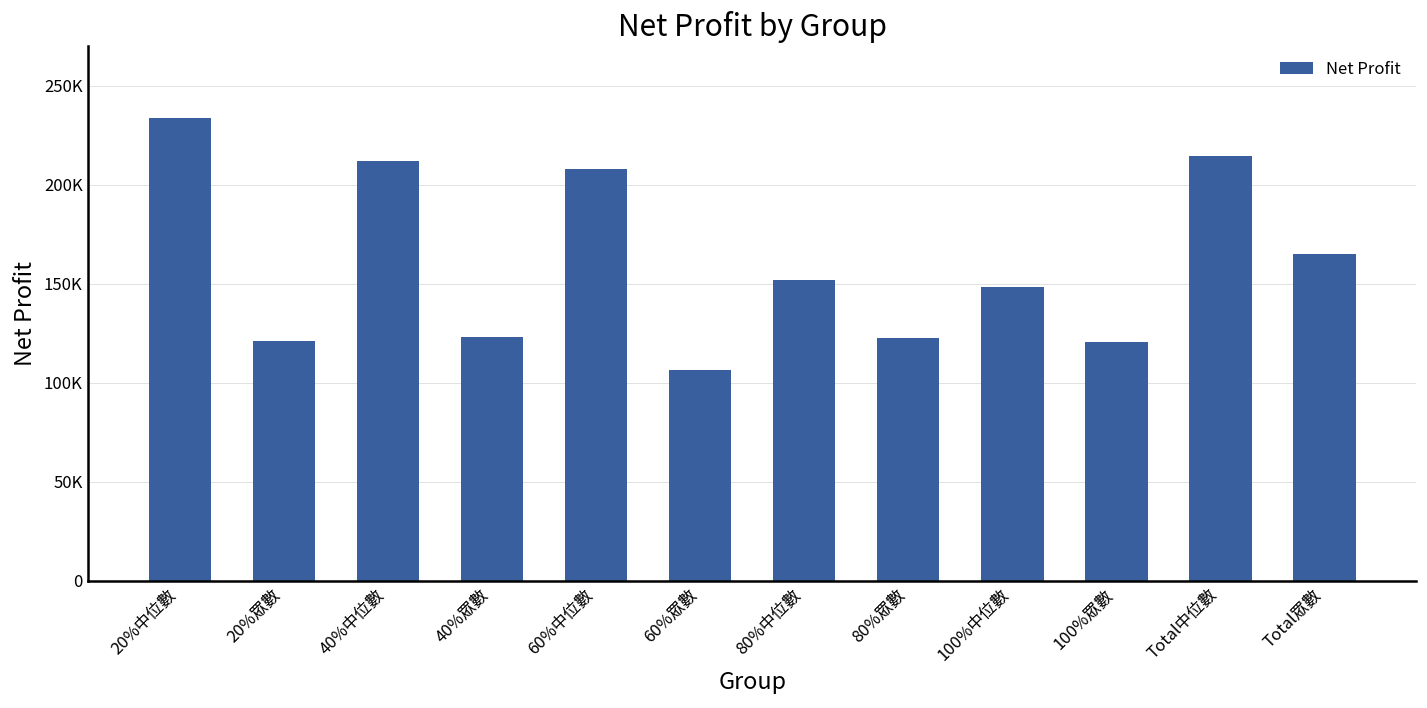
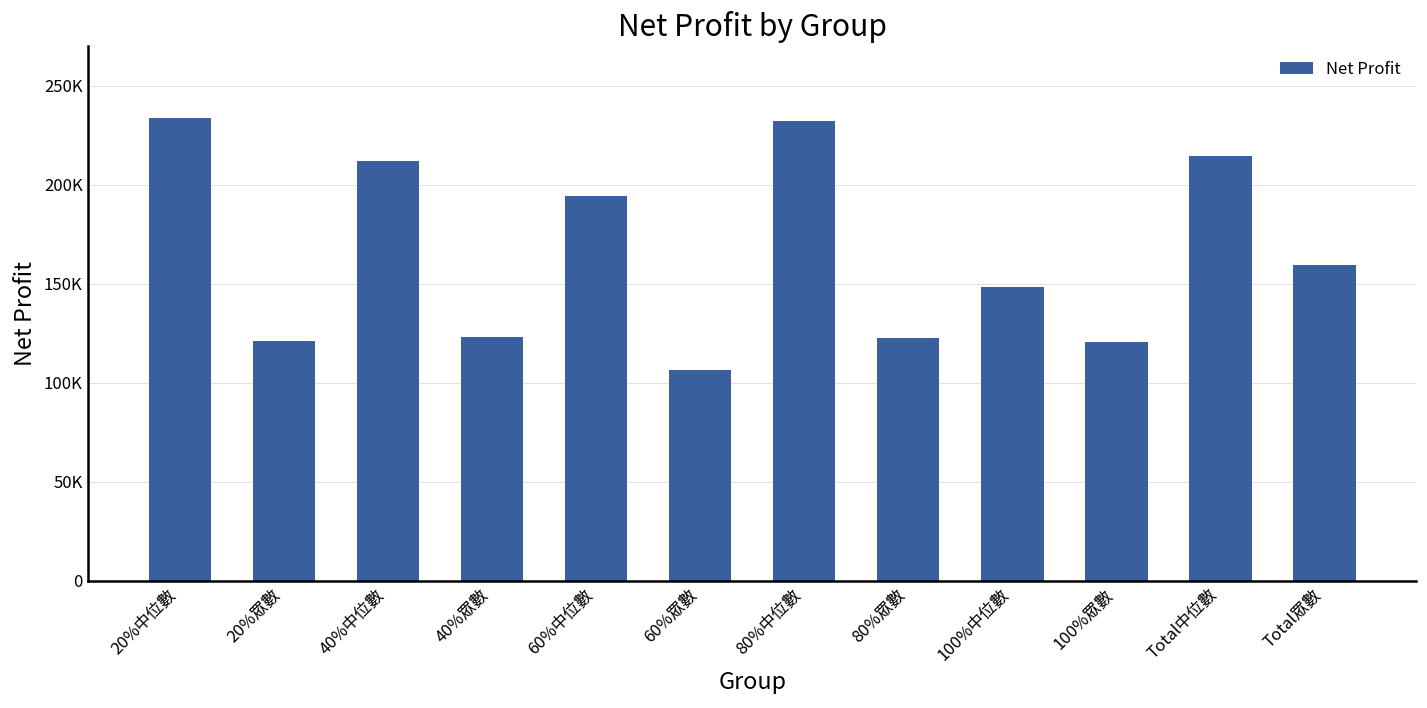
  {
    "20%中位數": 234000,
    "20%眾數": 121000,
    "40%中位數": 212000,
    "40%眾數": 123000,
-   "60%中位數": 208000,
+   "60%中位數": 194000,
    "60%眾數": 106000,
-   "80%中位數": 152000,
+   "80%中位數": 232000,
    "80%眾數": 122000,
    "100%中位數": 148000,
    "100%眾數": 120000,
    "Total中位數": 215000,
-   "Total眾數": 165000
+   "Total眾數": 159000
  }
